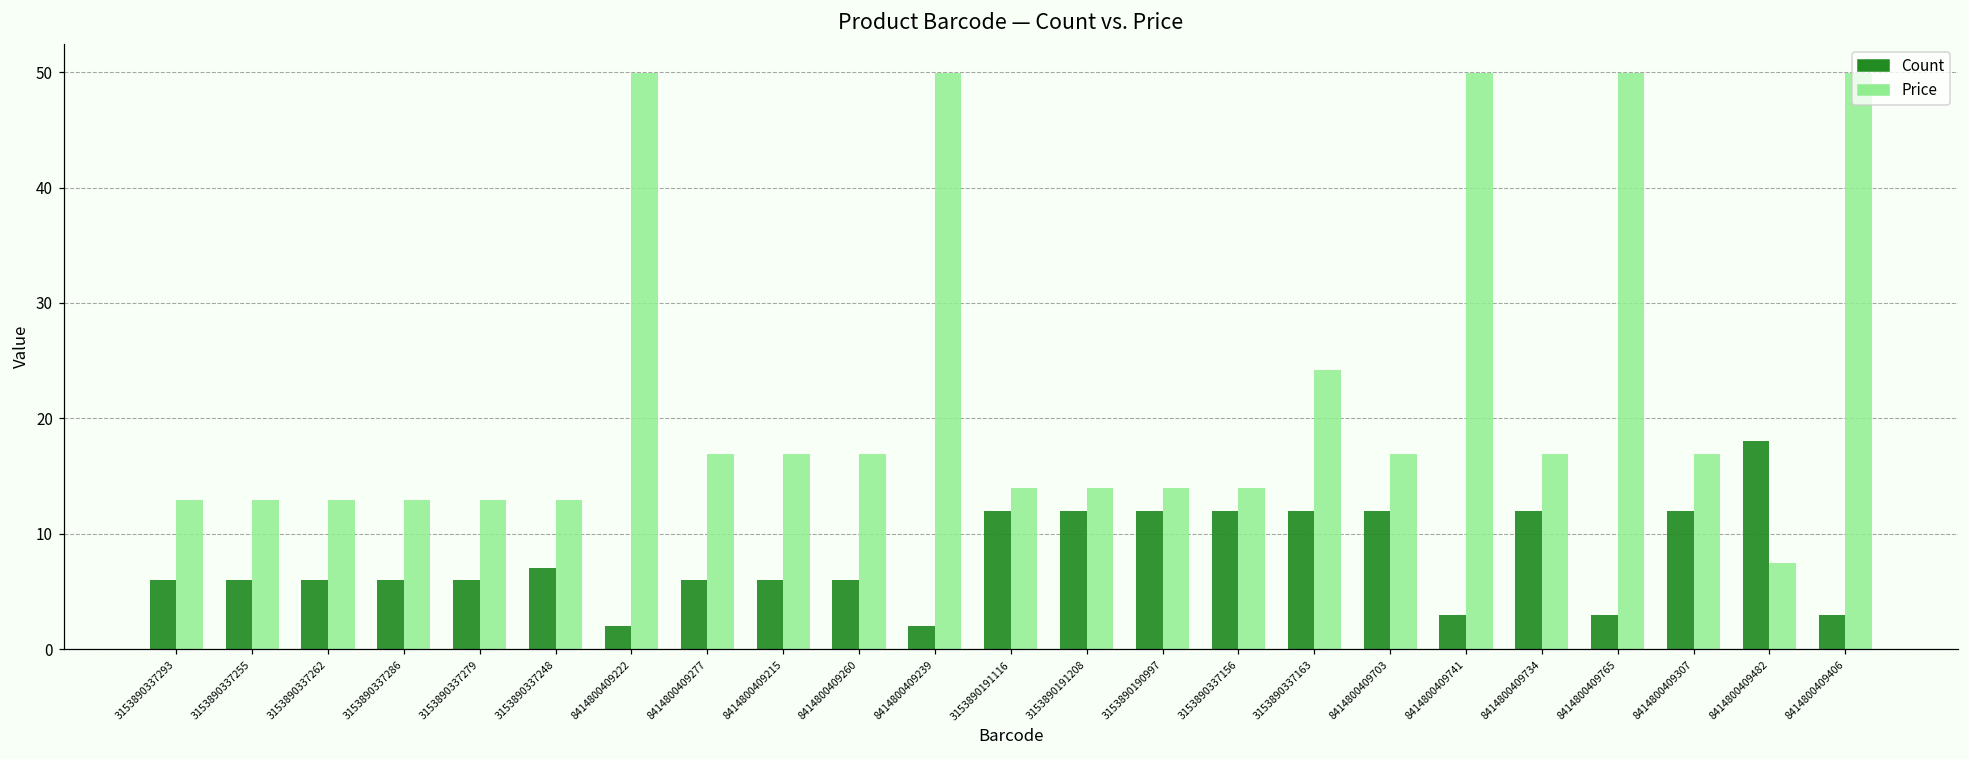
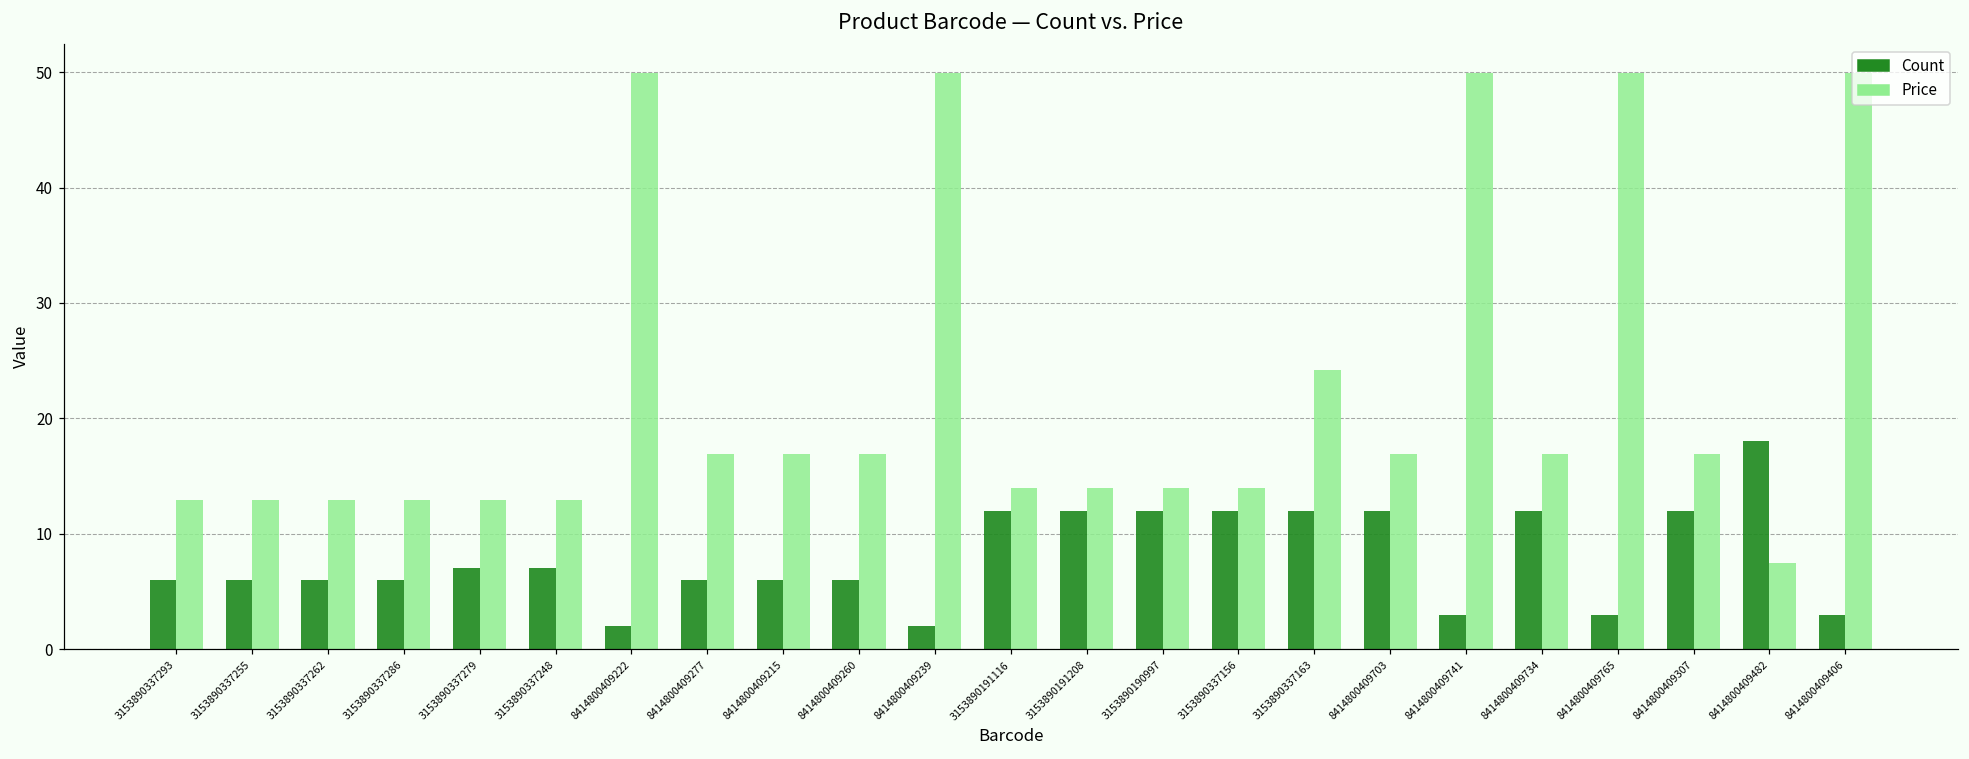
  {
    "Count": {
      "3153890337293": 6,
      "3153890337255": 6,
      "3153890337262": 6,
      "3153890337286": 6,
-     "3153890337279": 6,
+     "3153890337279": 7,
      "3153890337248": 7,
      "8414800409222": 2,
      "8414800409277": 6,
      "8414800409215": 6,
      "8414800409260": 6,
      "8414800409239": 2,
      "3153890191116": 12,
      "3153890191208": 12,
      "3153890190997": 12,
      "3153890337156": 12,
      "3153890337163": 12,
      "8414800409703": 12,
      "8414800409741": 3,
      "8414800409734": 12,
      "8414800409765": 3,
      "8414800409307": 12,
      "8414800409482": 18,
      "8414800409406": 3
    },
    "Price": {
      "3153890337293": 13,
      "3153890337255": 13,
      "3153890337262": 13,
      "3153890337286": 13,
      "3153890337279": 13,
      "3153890337248": 13,
      "8414800409222": 50,
      "8414800409277": 17,
      "8414800409215": 17,
      "8414800409260": 17,
      "8414800409239": 50,
      "3153890191116": 14,
      "3153890191208": 14,
      "3153890190997": 14,
      "3153890337156": 14,
      "3153890337163": 24,
      "8414800409703": 17,
      "8414800409741": 50,
      "8414800409734": 17,
      "8414800409765": 50,
      "8414800409307": 17,
      "8414800409482": 7.5
    }
  }
